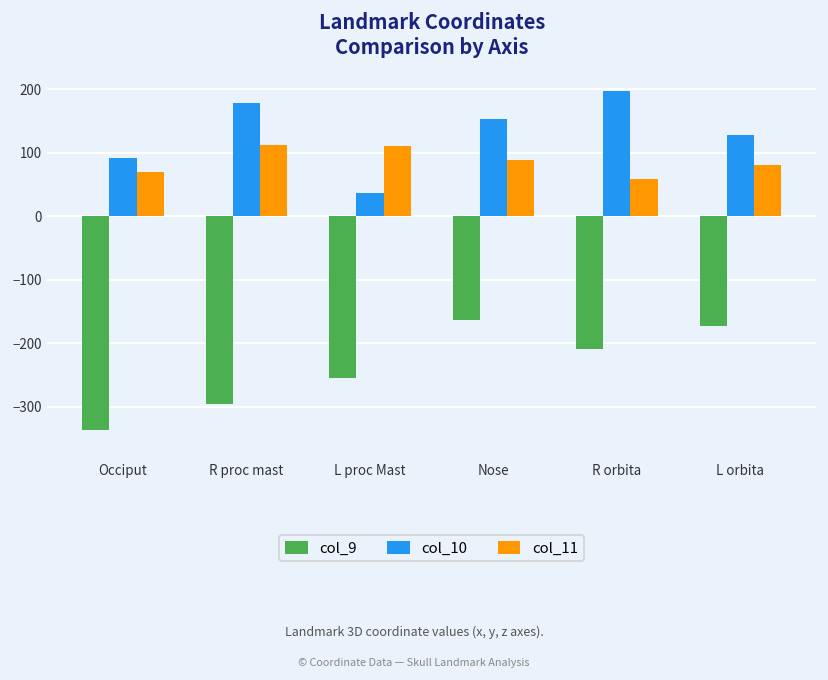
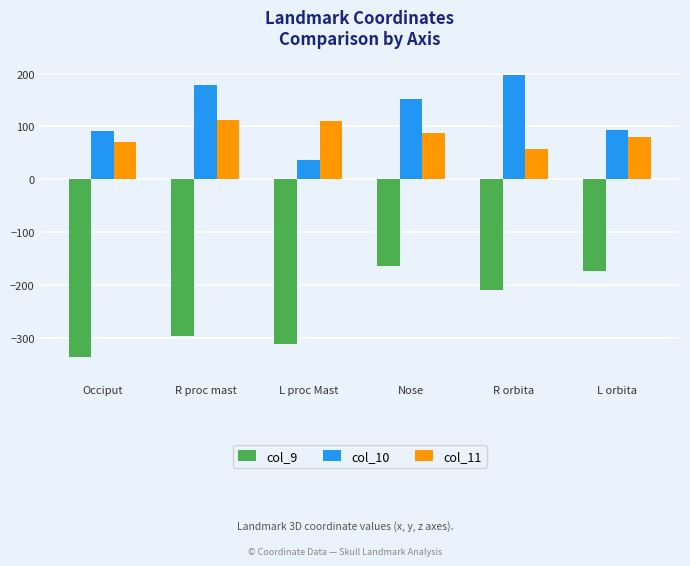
  {
    "col_9": {
      "Occiput": -340,
      "R proc mast": -300,
-     "L proc Mast": -250,
+     "L proc Mast": -310,
      "Nose": -160,
      "R orbita": -210,
      "L orbita": -170
    },
    "col_10": {
      "Occiput": 90,
      "R proc mast": 180,
      "L proc Mast": 40,
      "Nose": 150,
      "R orbita": 200,
-     "L orbita": 130
+     "L orbita": 90
    },
    "col_11": {
      "Occiput": 70,
      "R proc mast": 110,
      "L proc Mast": 110,
      "Nose": 90,
      "R orbita": 60,
      "L orbita": 80
    }
  }
